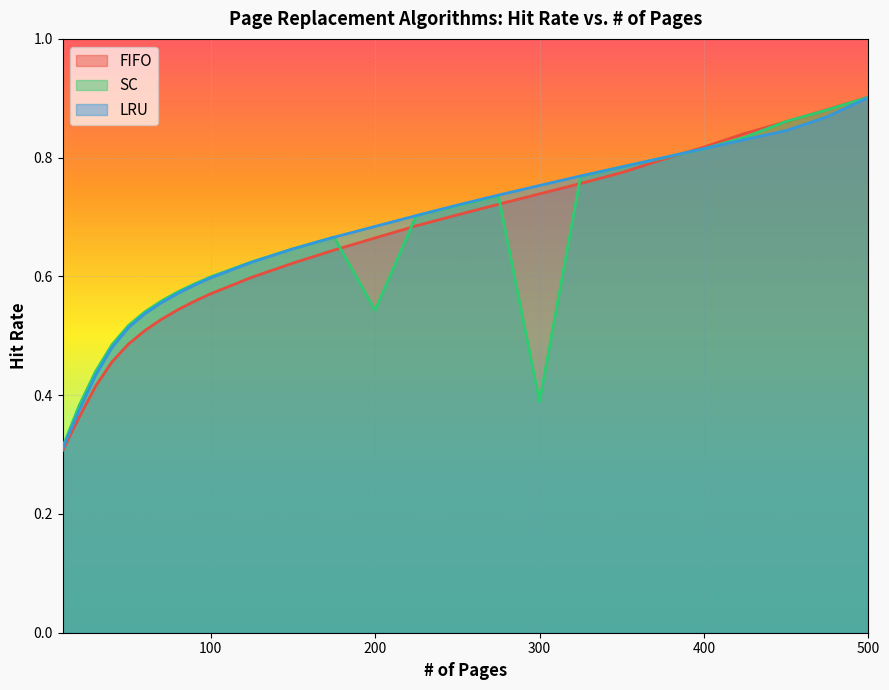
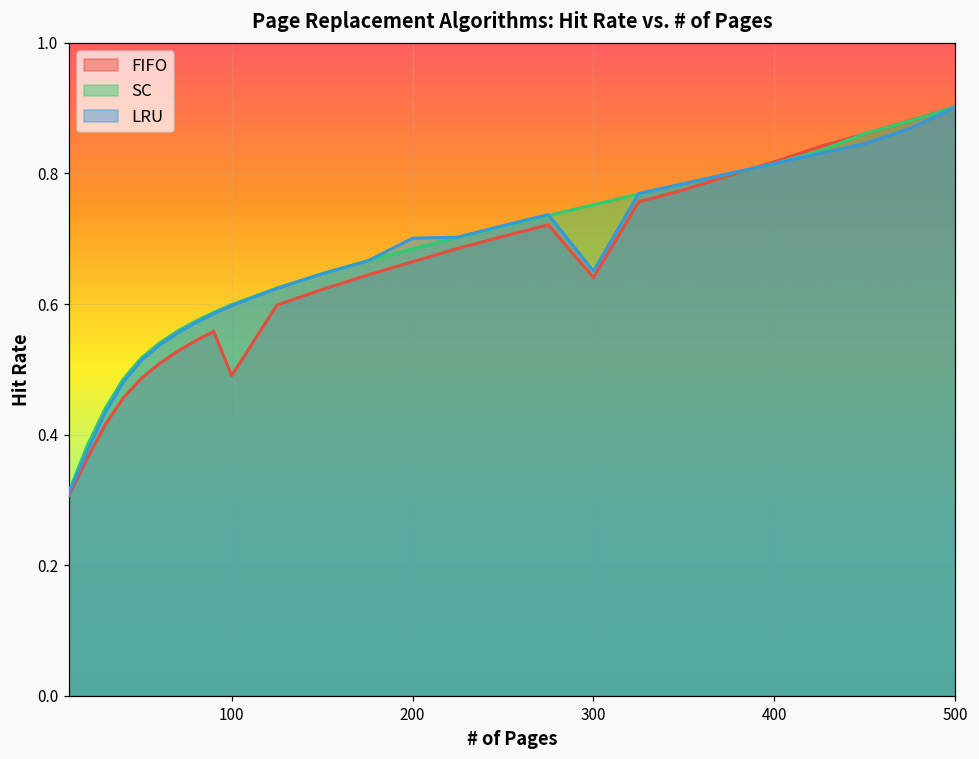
  {
    "FIFO": {
-     "100": 0.57,
+     "100": 0.49,
      "200": 0.66,
-     "300": 0.74
+     "300": 0.64
    },
    "SC": {
-     "200": 0.54,
-     "300": 0.39
+     "200": 0.68,
+     "300": 0.75
    },
    "LRU": {
-     "200": 0.68,
-     "300": 0.75
+     "200": 0.70,
+     "300": 0.65
    }
  }
